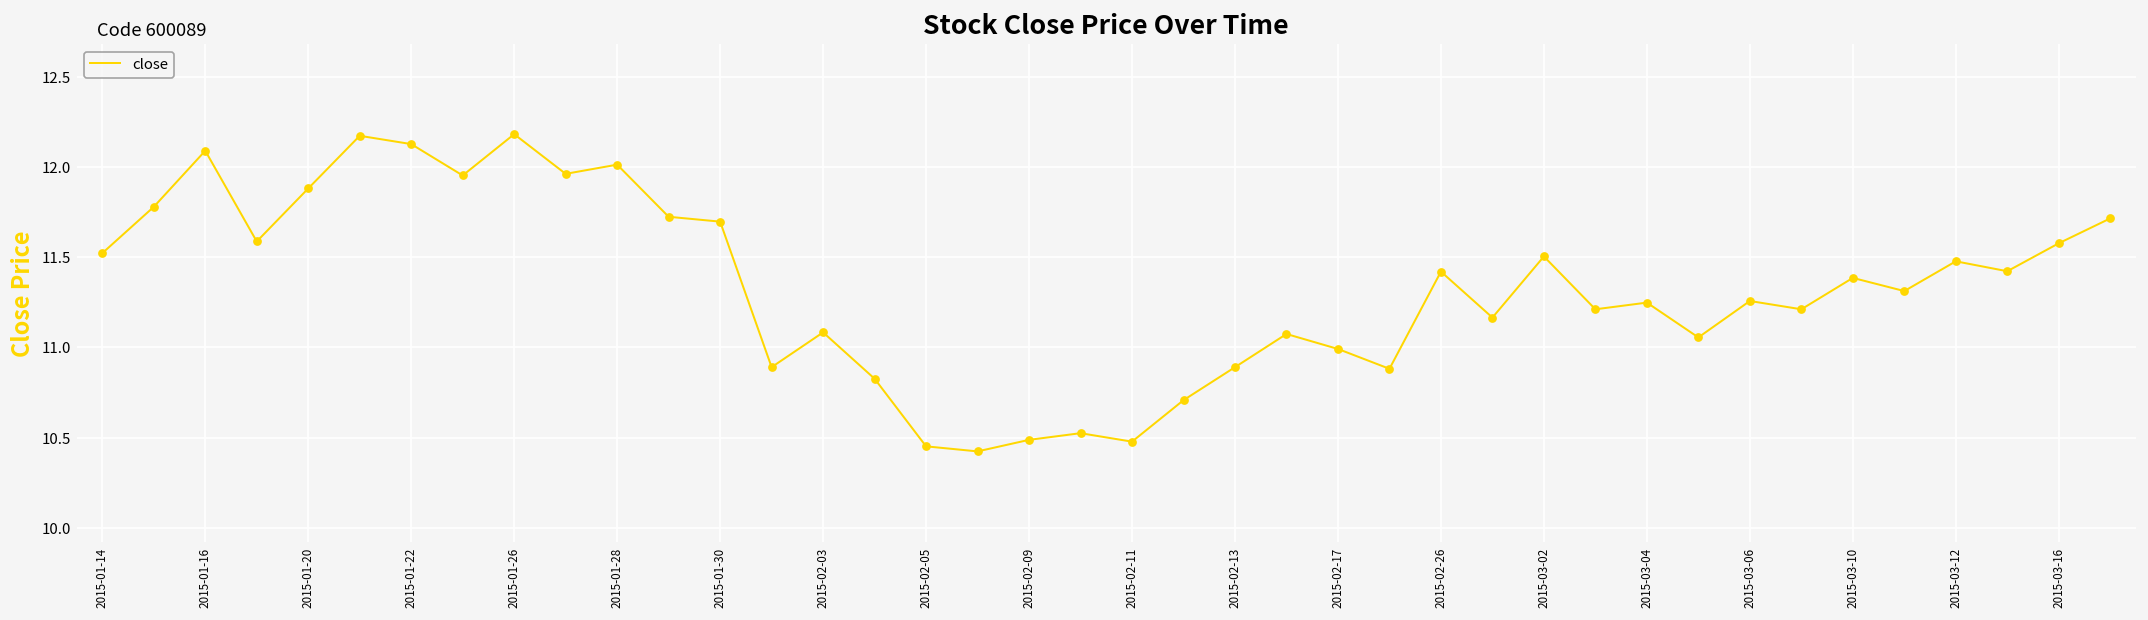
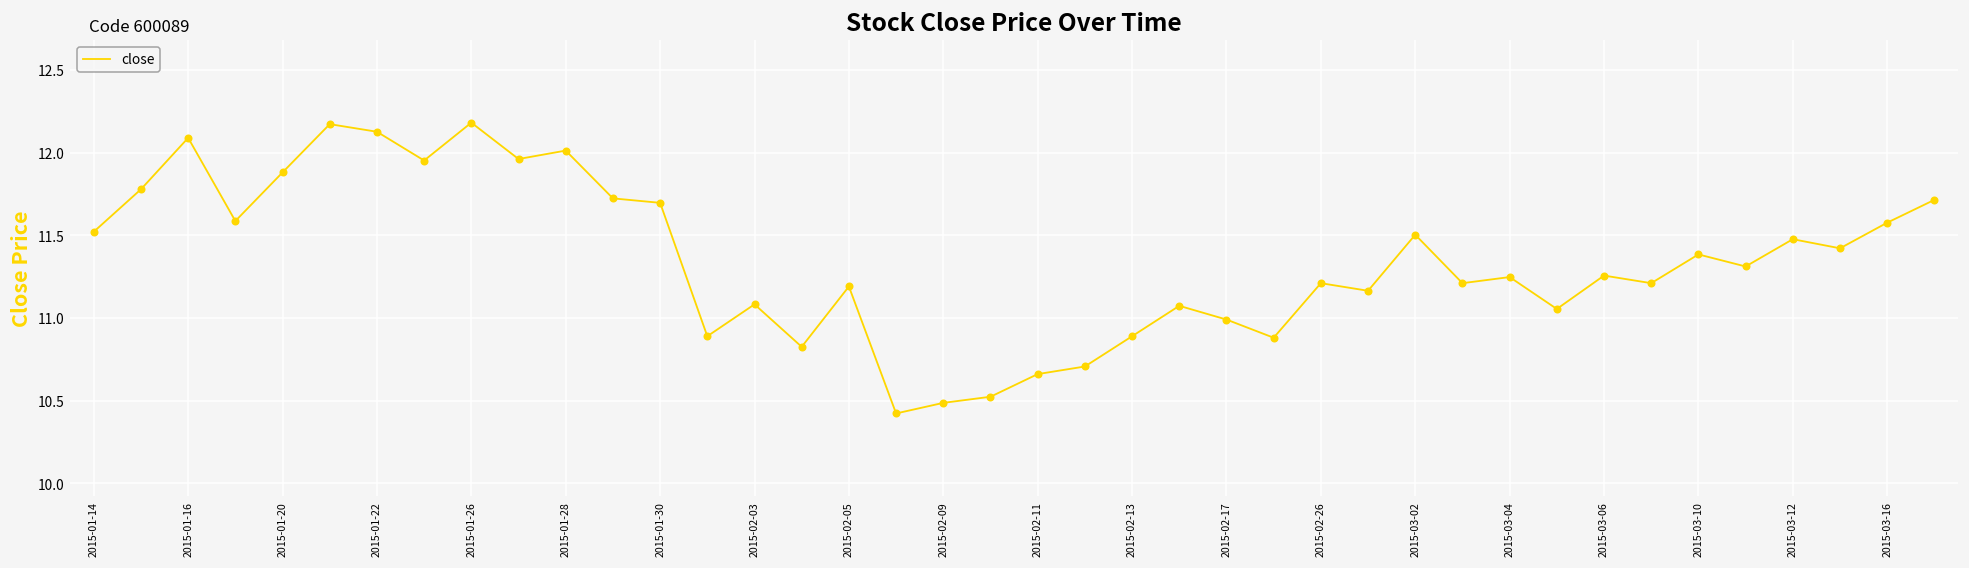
  {
    "2015-01-14": 11.52,
    "2015-01-16": 12.09,
    "2015-01-20": 11.88,
    "2015-01-22": 12.13,
    "2015-01-26": 12.18,
    "2015-01-28": 12.01,
    "2015-01-30": 11.70,
    "2015-02-03": 11.08,
-   "2015-02-05": 10.45,
+   "2015-02-05": 11.19,
    "2015-02-09": 10.49,
-   "2015-02-11": 10.48,
+   "2015-02-11": 10.66,
    "2015-02-13": 10.89,
    "2015-02-17": 10.99,
-   "2015-02-26": 11.42,
+   "2015-02-26": 11.21,
    "2015-03-02": 11.50,
    "2015-03-04": 11.25,
    "2015-03-06": 11.26,
    "2015-03-10": 11.39,
    "2015-03-12": 11.48,
    "2015-03-16": 11.58
  }
